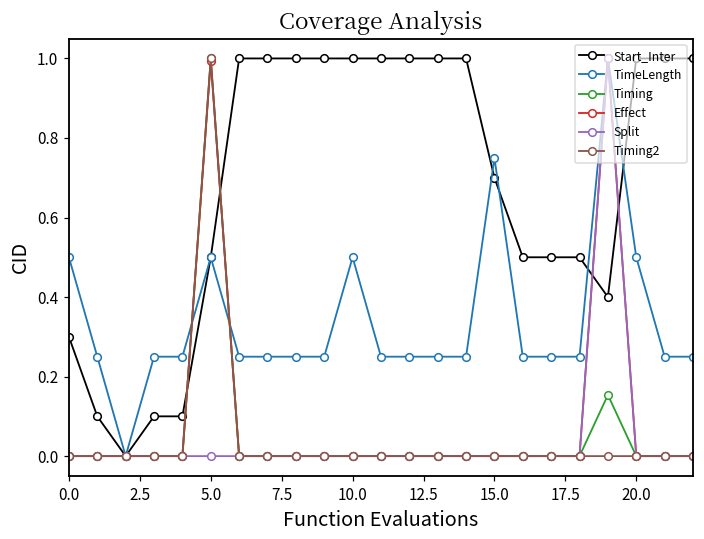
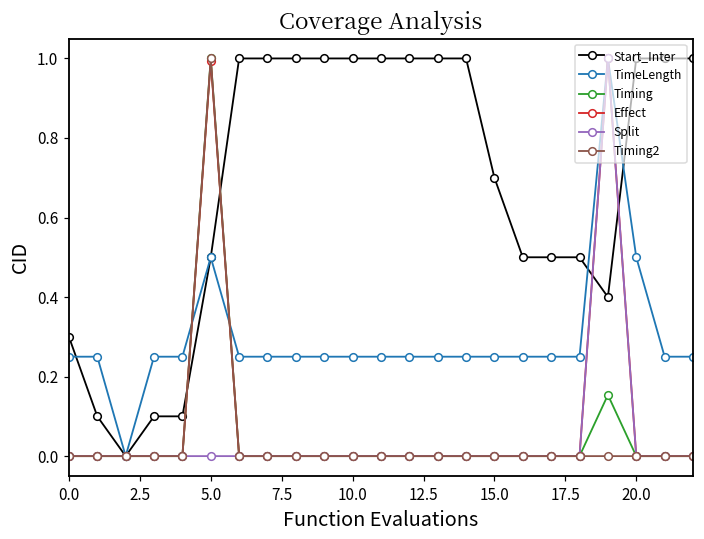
  {
    "Start_Inter": {
      "0.0": 0.30,
      "10.0": 1.00,
      "15.0": 0.70
    },
    "TimeLength": {
-     "0.0": 0.50,
-     "10.0": 0.50,
-     "15.0": 0.75,
+     "0.0": 0.25,
+     "10.0": 0.25,
+     "15.0": 0.25,
      "20.0": 0.50
    },
    "Split": {
      "5.0": 0.00
    }
  }
